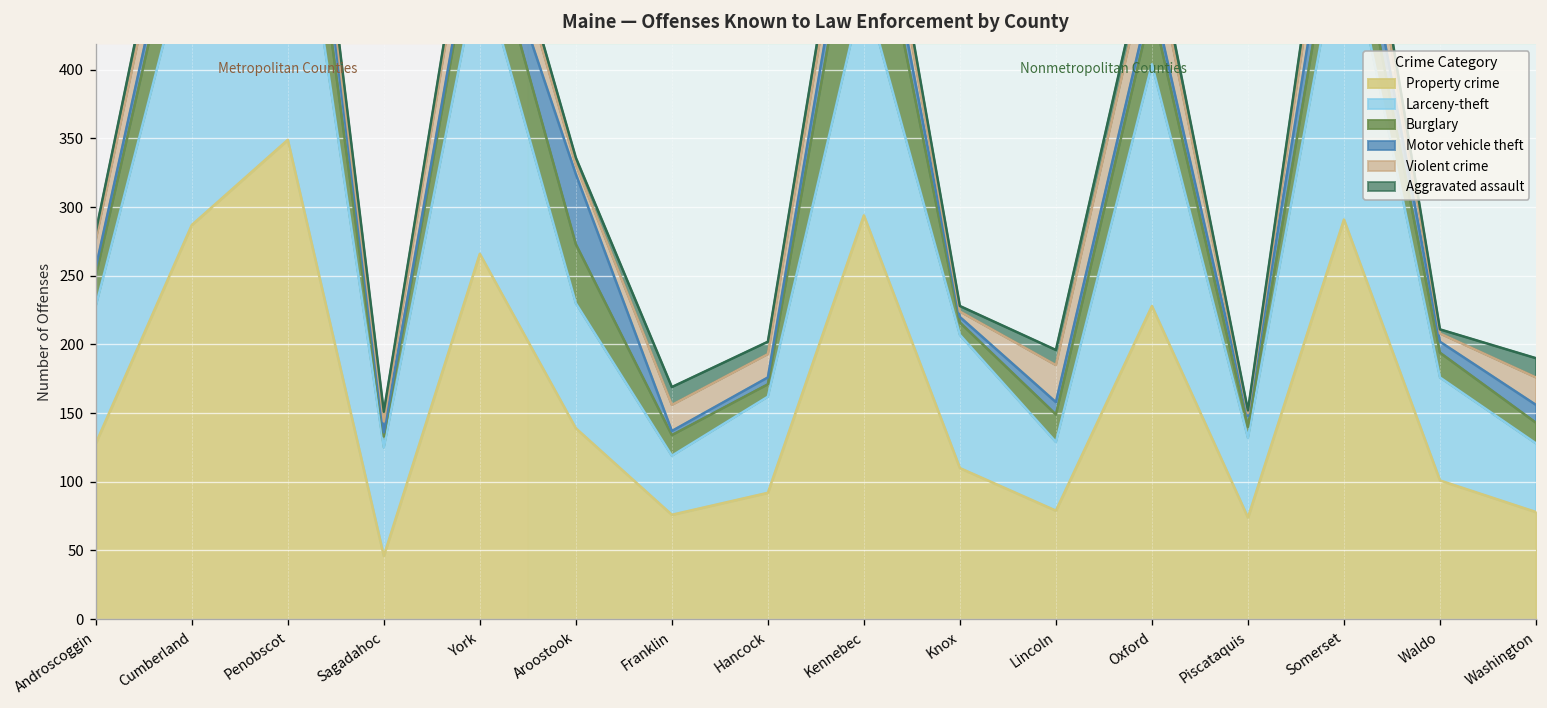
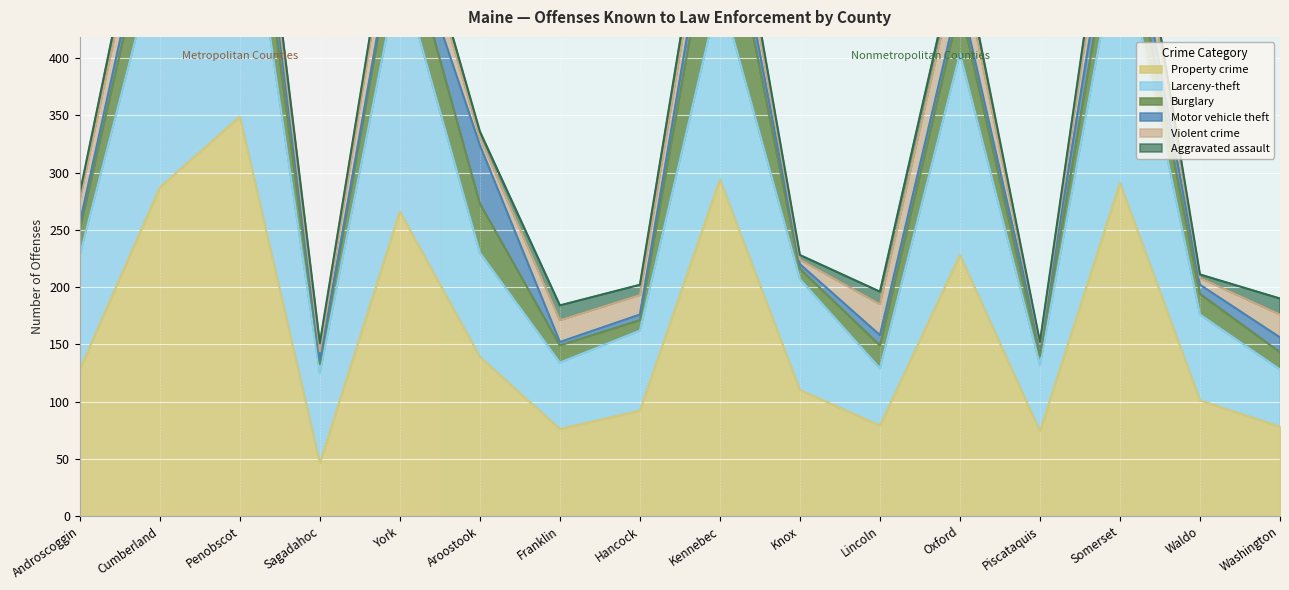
  {
    "Larceny-theft": {
      "Androscoggin": 100,
      "Sagadahoc": 79,
      "Aroostook": 91,
-     "Franklin": 43,
+     "Franklin": 58,
      "Hancock": 70,
      "Knox": 97,
      "Lincoln": 50,
      "Oxford": 176,
      "Piscataquis": 58,
      "Waldo": 75,
      "Washington": 50
    },
    "Motor vehicle theft": {
      "Androscoggin": 6,
      "Sagadahoc": 3,
      "Aroostook": 51,
      "Franklin": 3,
      "Hancock": 5,
      "Knox": 4,
      "Lincoln": 9,
      "Waldo": 8,
      "Washington": 13
    }
  }
